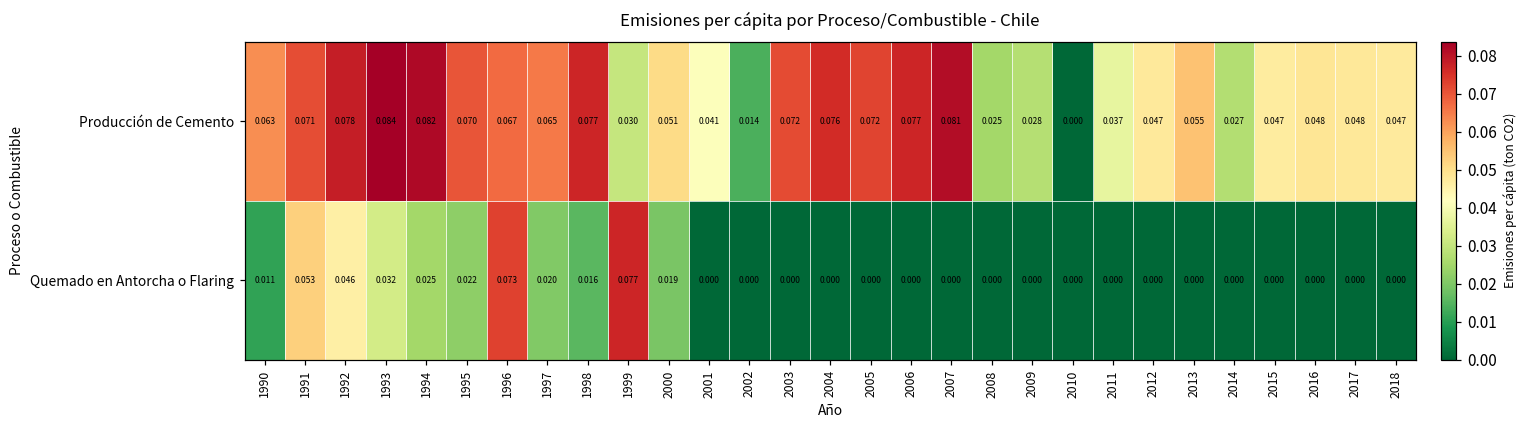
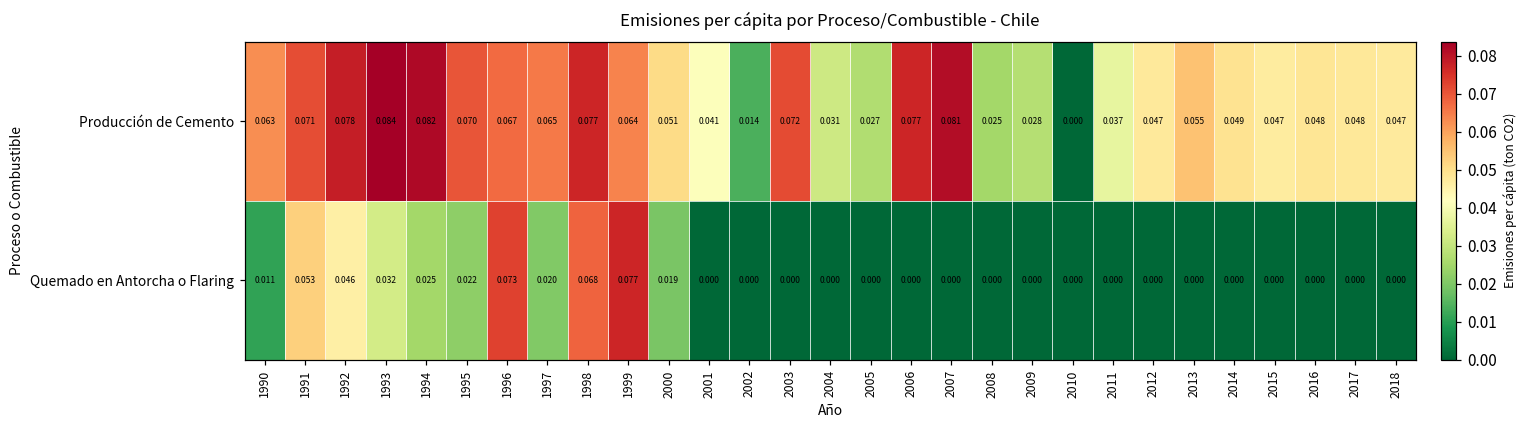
  {
    "Producción de Cemento": {
      "1990": 0.063,
      "1991": 0.071,
      "1992": 0.078,
      "1993": 0.084,
      "1994": 0.082,
      "1995": 0.070,
      "1996": 0.067,
      "1997": 0.065,
      "1998": 0.077,
-     "1999": 0.030,
+     "1999": 0.064,
      "2000": 0.051,
      "2001": 0.041,
      "2002": 0.014,
      "2003": 0.072,
-     "2004": 0.076,
-     "2005": 0.072,
+     "2004": 0.031,
+     "2005": 0.027,
      "2006": 0.077,
      "2007": 0.081,
      "2008": 0.025,
      "2009": 0.028,
      "2010": 0.000,
      "2011": 0.037,
      "2012": 0.047,
      "2013": 0.055,
-     "2014": 0.027,
+     "2014": 0.049,
      "2015": 0.047,
      "2016": 0.048,
      "2017": 0.048,
      "2018": 0.047
    },
    "Quemado en Antorcha o Flaring": {
      "1990": 0.011,
      "1991": 0.053,
      "1992": 0.046,
      "1993": 0.032,
      "1994": 0.025,
      "1995": 0.022,
      "1996": 0.073,
      "1997": 0.020,
-     "1998": 0.016,
+     "1998": 0.068,
      "1999": 0.077,
      "2000": 0.019,
      "2001": 0.000,
      "2002": 0.000,
      "2003": 0.000,
      "2004": 0.000,
      "2005": 0.000,
      "2006": 0.000,
      "2007": 0.000,
      "2008": 0.000,
      "2009": 0.000,
      "2010": 0.000,
      "2011": 0.000,
      "2012": 0.000,
      "2013": 0.000,
      "2014": 0.000,
      "2015": 0.000,
      "2016": 0.000,
      "2017": 0.000,
      "2018": 0.000
    }
  }
